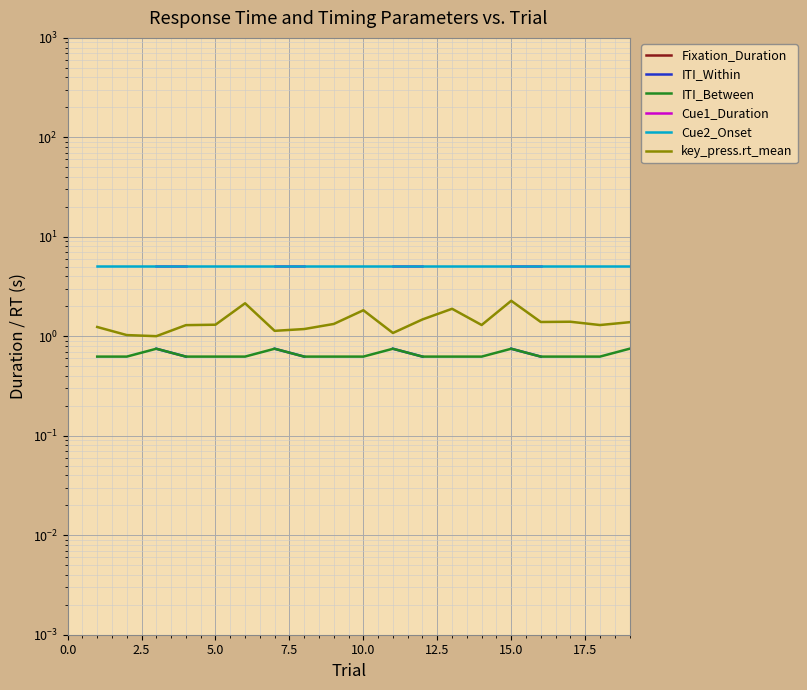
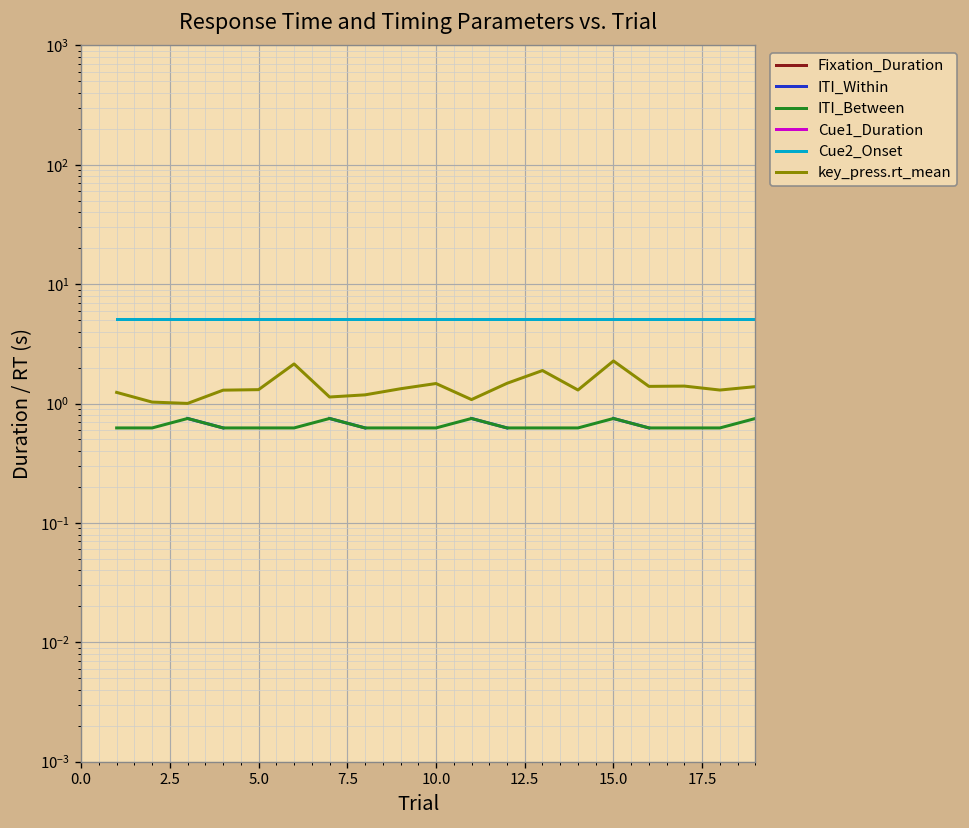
  {
    "ITI_Between": {
      "5.0": 0.6,
      "10.0": 0.6
    },
    "Cue2_Onset": {
      "5.0": 5,
      "10.0": 5
    },
    "key_press.rt_mean": {
      "5.0": 1.3,
-     "10.0": 1.8,
+     "10.0": 1.5,
      "15.0": 2.3
    }
  }
